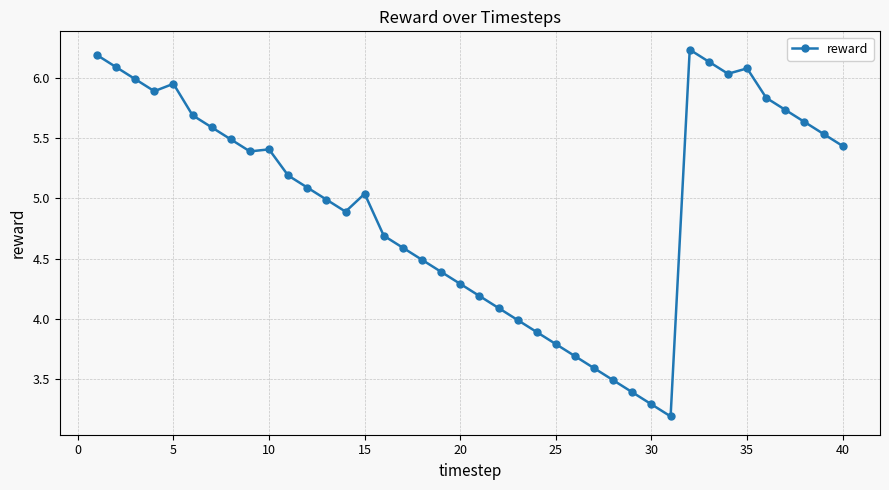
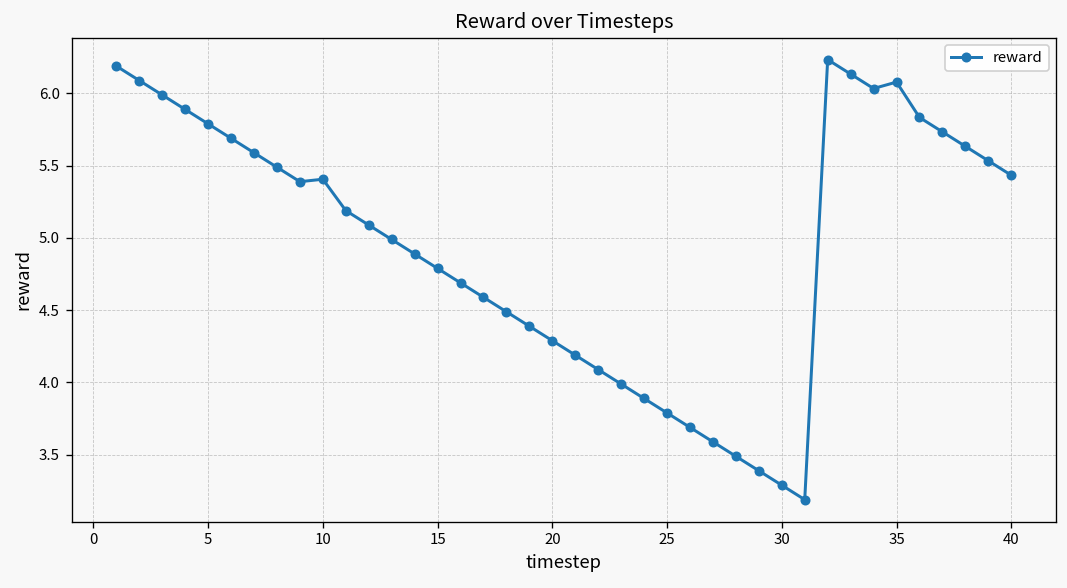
  {
-   "5": 5.95,
+   "5": 5.79,
    "10": 5.41,
-   "15": 5.04,
+   "15": 4.79,
    "20": 4.29,
    "25": 3.79,
    "30": 3.29,
    "35": 6.08,
    "40": 5.43
  }
